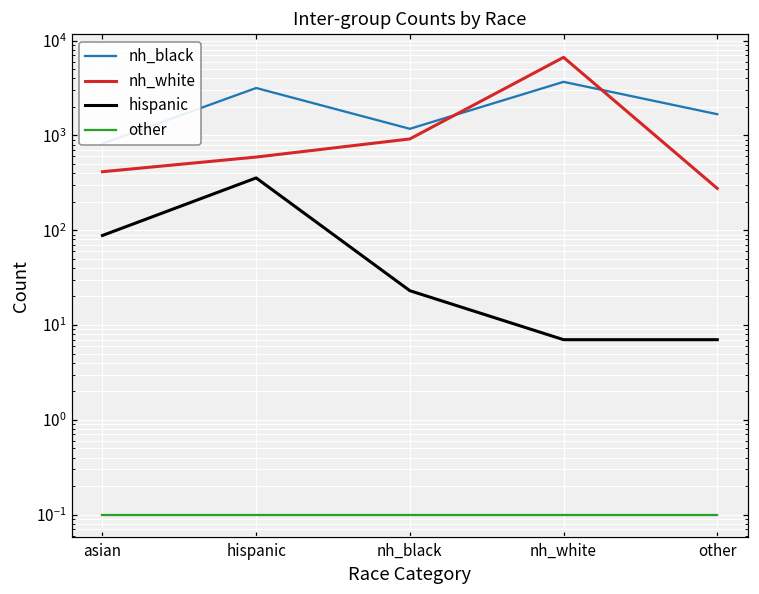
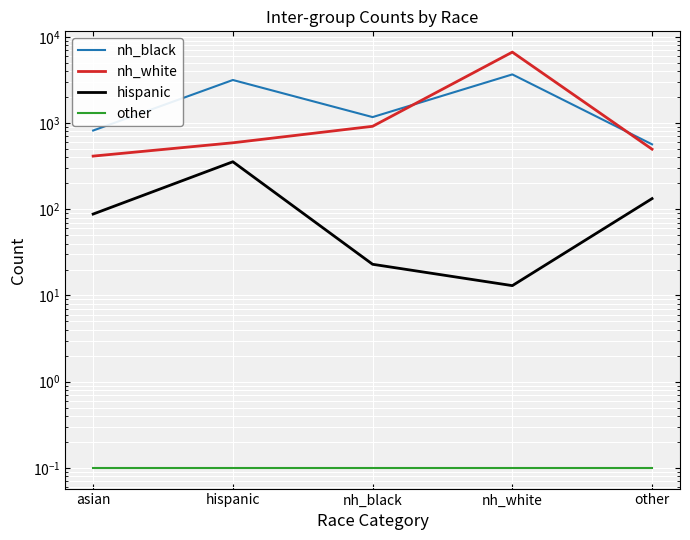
  {
    "nh_black": {
      "asian": 800,
      "hispanic": 3200,
      "nh_black": 1200,
      "nh_white": 3700,
-     "other": 1700
+     "other": 600
    },
    "nh_white": {
      "asian": 400,
      "hispanic": 600,
      "nh_black": 900,
      "nh_white": 7000,
-     "other": 280
+     "other": 500
    },
    "hispanic": {
      "asian": 90,
      "hispanic": 360,
      "nh_black": 23,
-     "nh_white": 7,
-     "other": 7
+     "nh_white": 13,
+     "other": 130
    },
    "other": {
      "asian": 0.10,
      "hispanic": 0.10,
      "nh_black": 0.10,
      "nh_white": 0.10,
      "other": 0.10
    }
  }
